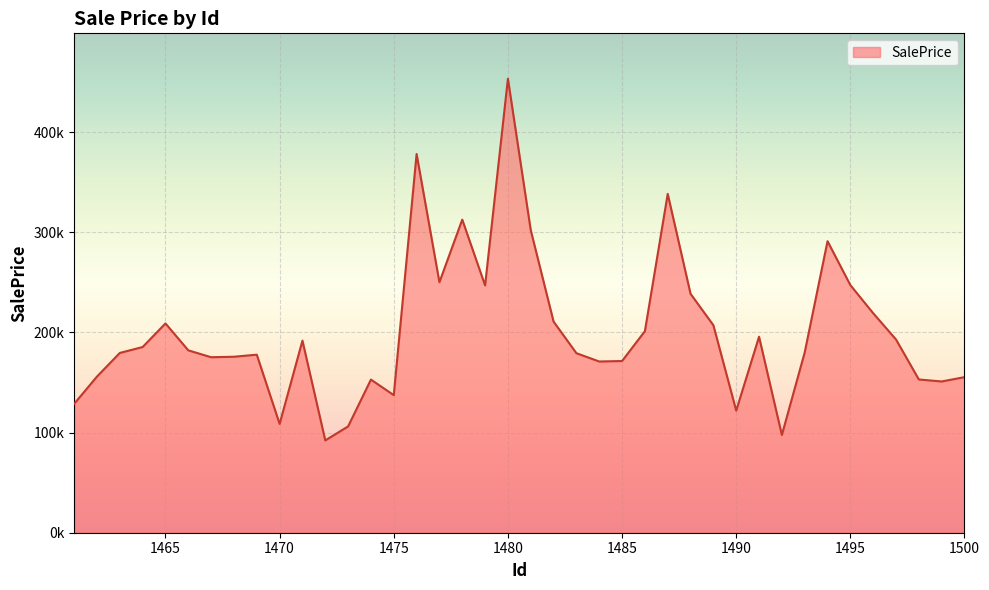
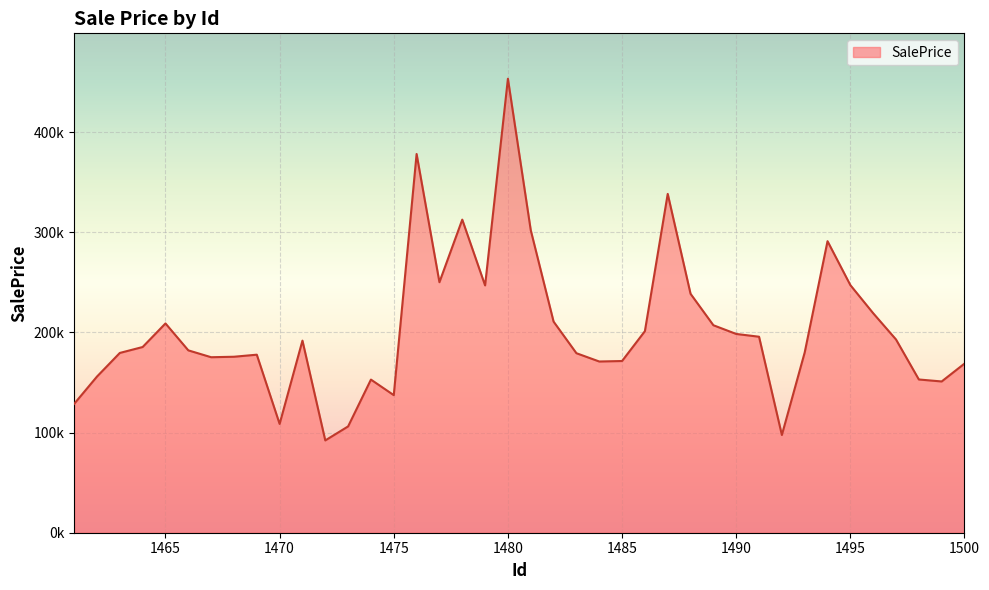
  {
    "1465": 209000,
    "1470": 109000,
    "1475": 137000,
    "1480": 453000,
    "1485": 171000,
-   "1490": 122000,
+   "1490": 199000,
    "1495": 247000,
-   "1500": 155000
+   "1500": 169000
  }
